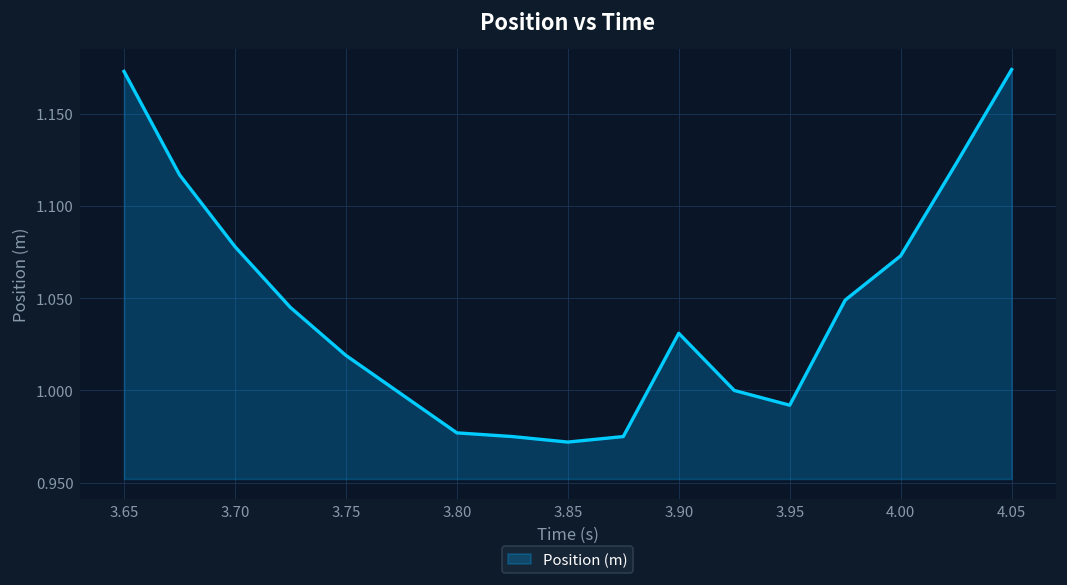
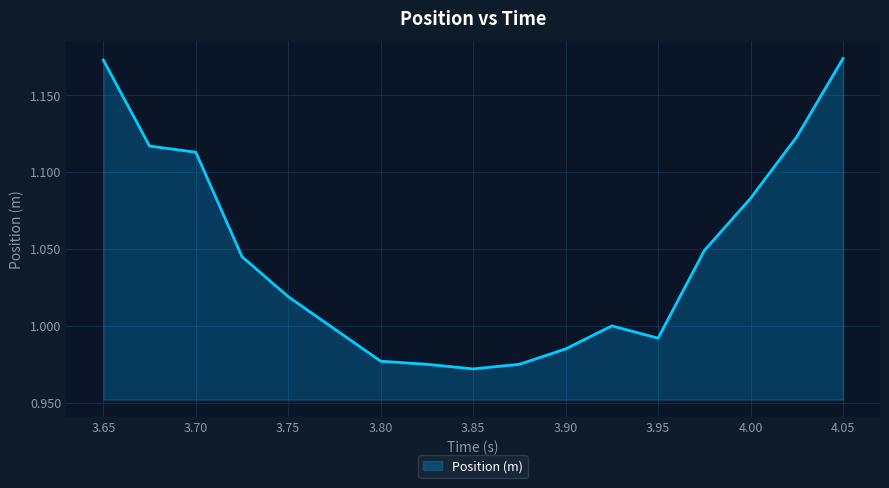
  {
    "3.65": 1.173,
-   "3.70": 1.078,
+   "3.70": 1.113,
    "3.75": 1.019,
    "3.80": 0.977,
    "3.85": 0.972,
-   "3.90": 1.031,
+   "3.90": 0.985,
    "3.95": 0.992,
-   "4.00": 1.073,
+   "4.00": 1.083,
    "4.05": 1.174
  }
